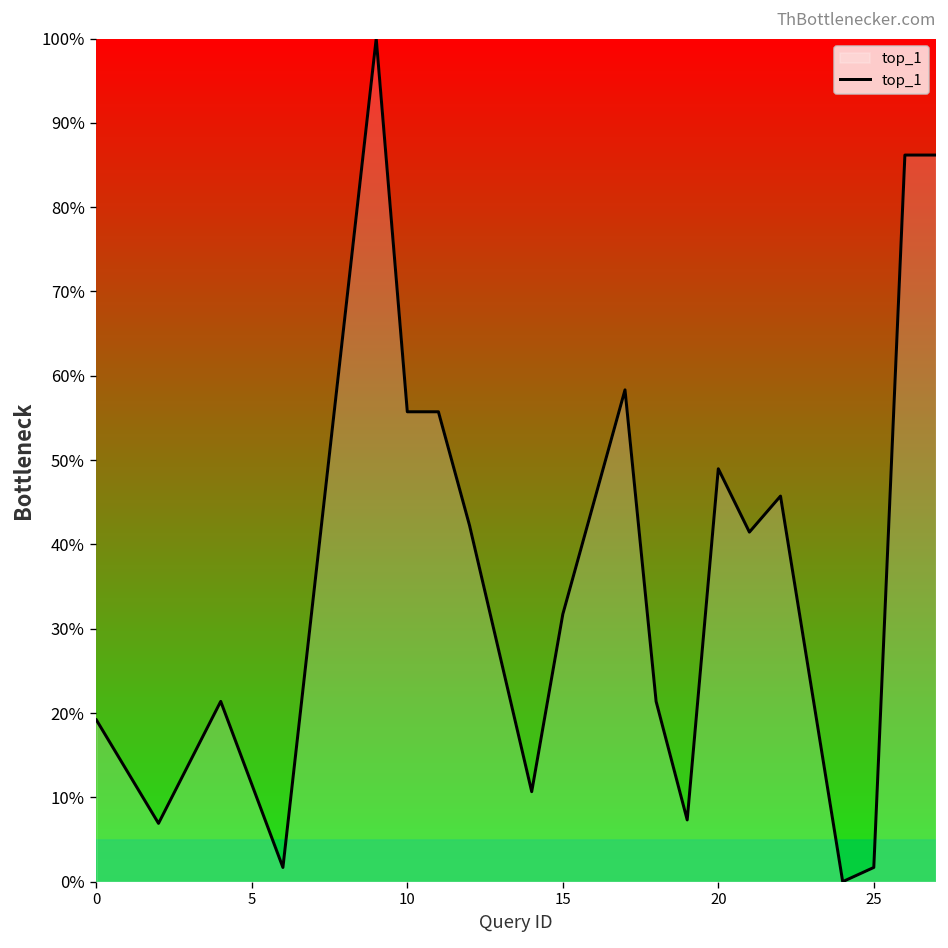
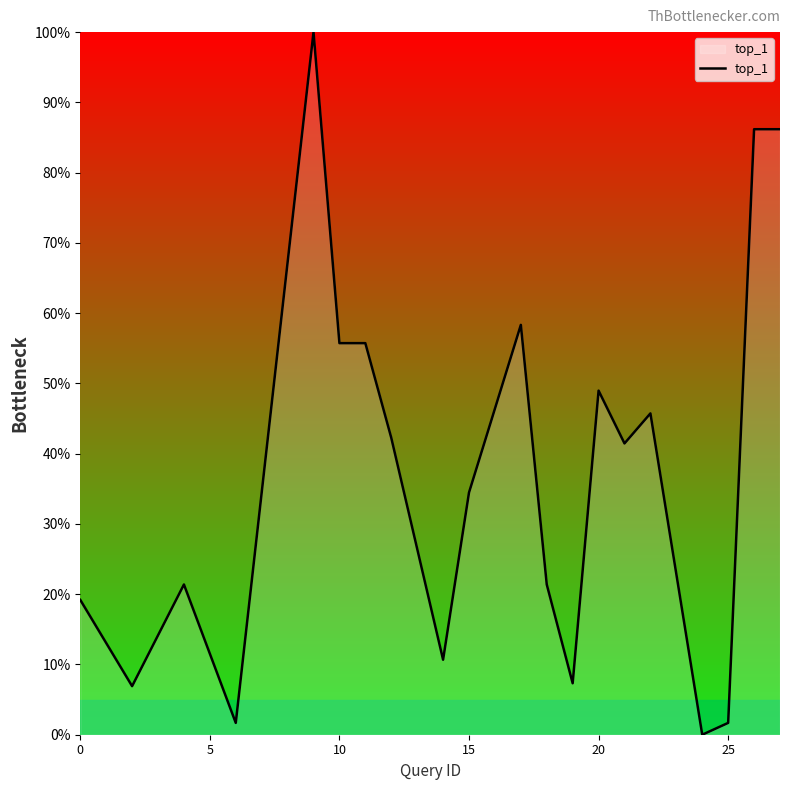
  {
    "0": "19%",
    "10": "56%",
-   "15": "32%",
+   "15": "34%",
    "20": "49%"
  }
